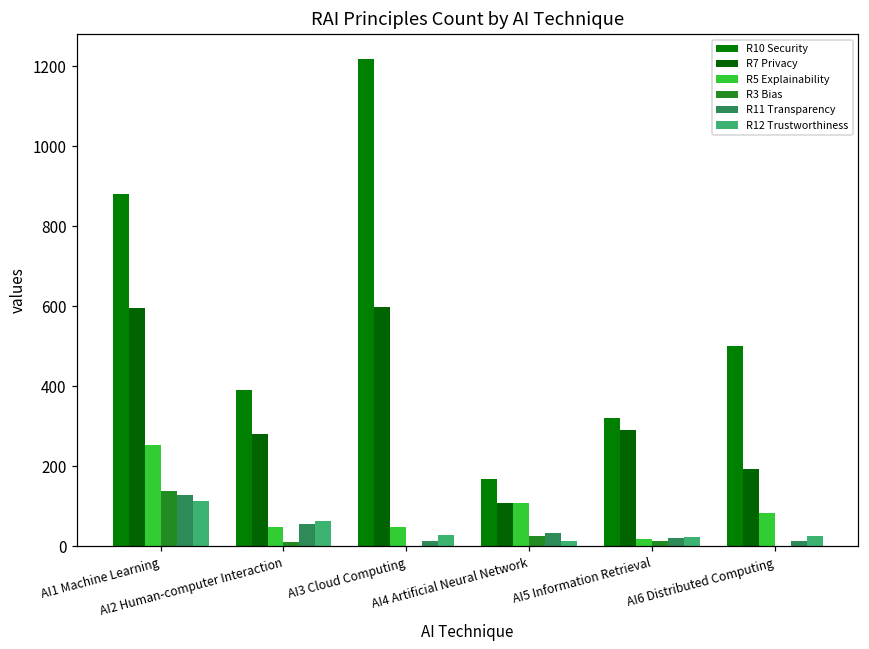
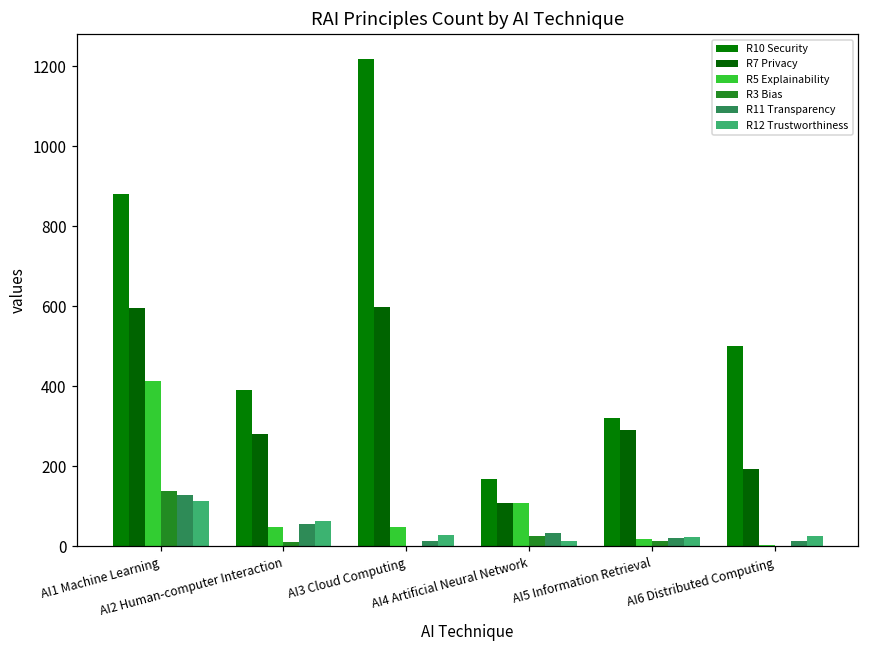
  {
    "R5 Explainability": {
-     "AI1 Machine Learning": 250,
+     "AI1 Machine Learning": 410,
      "AI2 Human-computer Interaction": 50,
      "AI3 Cloud Computing": 50,
      "AI4 Artificial Neural Network": 110,
      "AI5 Information Retrieval": 20,
-     "AI6 Distributed Computing": 80
+     "AI6 Distributed Computing": 0
    }
  }
